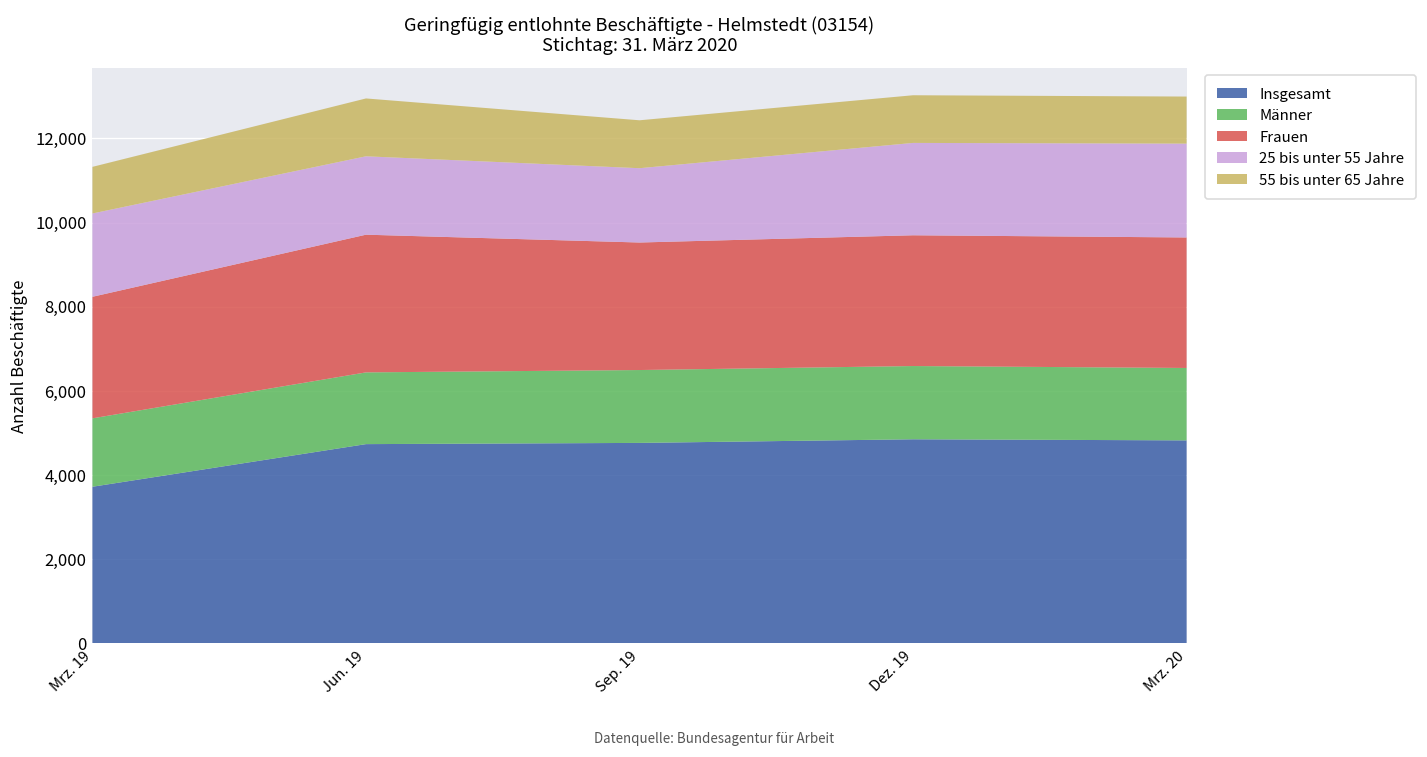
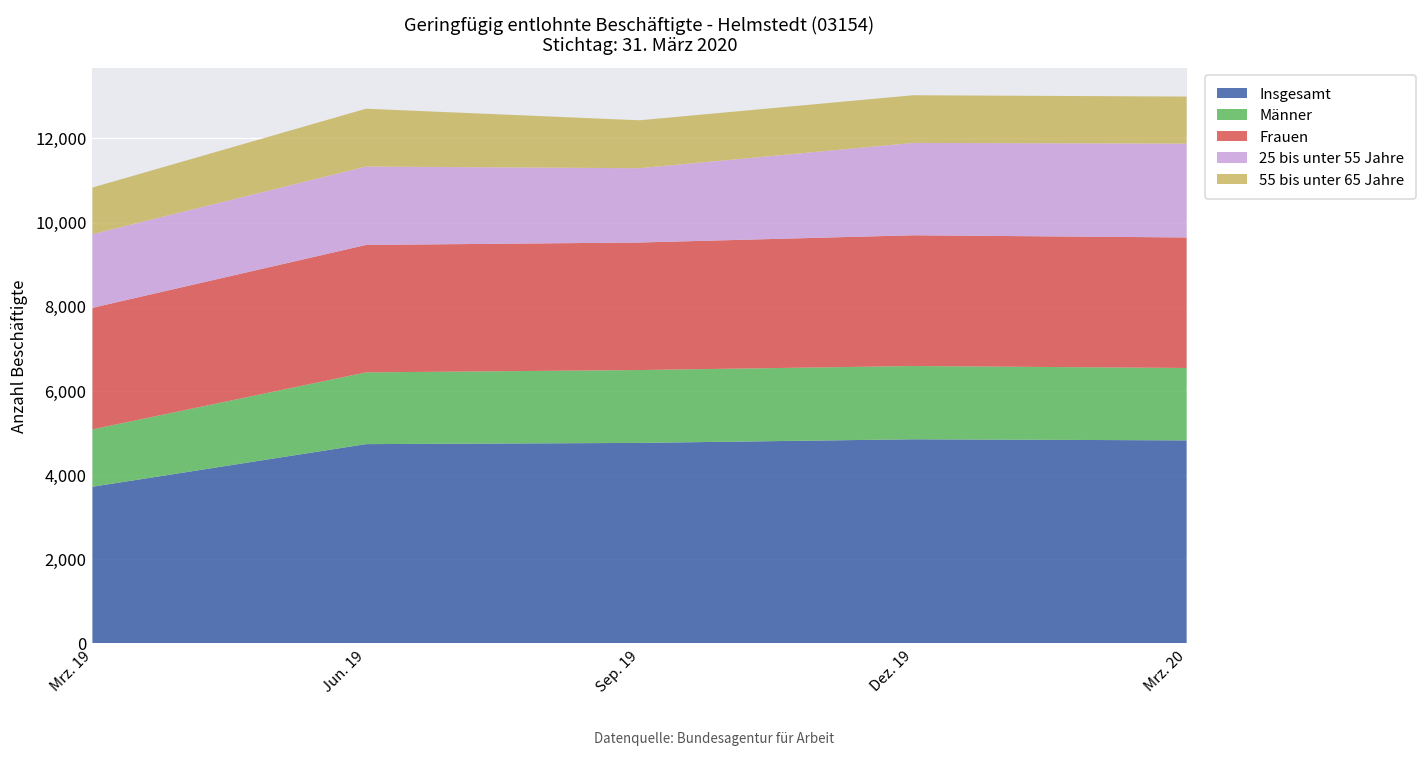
  {
    "Insgesamt": {
      "Mrz. 19": "3,700",
      "Jun. 19": "4,700",
      "Sep. 19": "4,800",
      "Dez. 19": "4,800",
      "Mrz. 20": "4,800"
    },
    "Männer": {
-     "Mrz. 19": "1,600",
+     "Mrz. 19": "1,400",
      "Jun. 19": "1,700",
      "Sep. 19": "1,700",
      "Dez. 19": "1,700",
      "Mrz. 20": "1,700"
    },
    "Frauen": {
      "Mrz. 19": "2,900",
-     "Jun. 19": "3,300",
+     "Jun. 19": "3,000",
      "Sep. 19": "3,000",
      "Dez. 19": "3,100",
      "Mrz. 20": "3,100"
    },
    "25 bis unter 55 Jahre": {
-     "Mrz. 19": "2,000",
+     "Mrz. 19": "1,800",
      "Jun. 19": "1,900",
      "Sep. 19": "1,800",
      "Dez. 19": "2,200",
      "Mrz. 20": "2,200"
    },
    "55 bis unter 65 Jahre": {
      "Mrz. 19": "1,100",
      "Jun. 19": "1,400",
      "Sep. 19": "1,100",
      "Dez. 19": "1,100",
      "Mrz. 20": "1,100"
    }
  }
